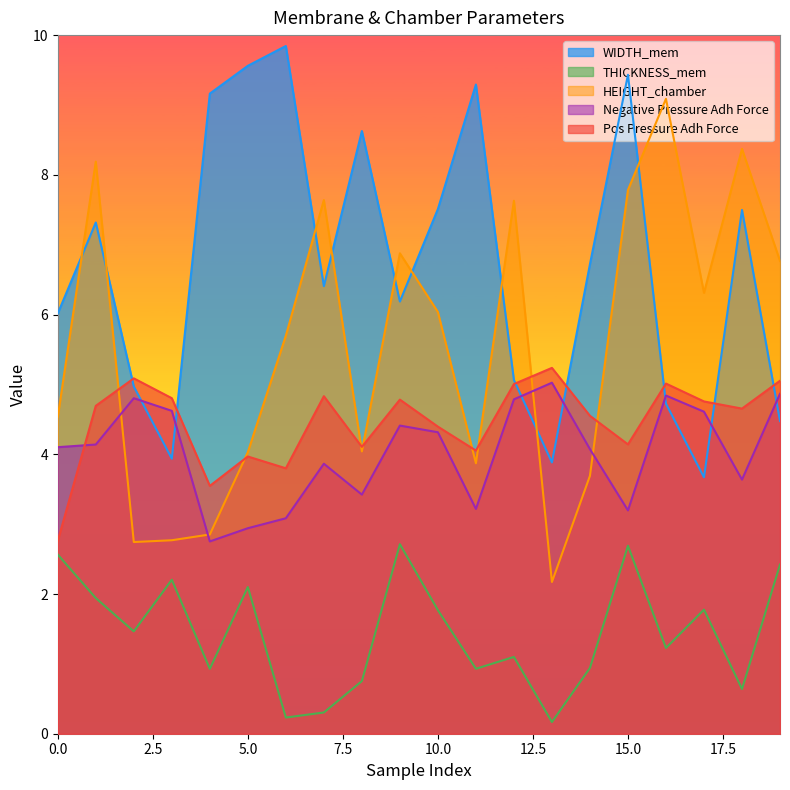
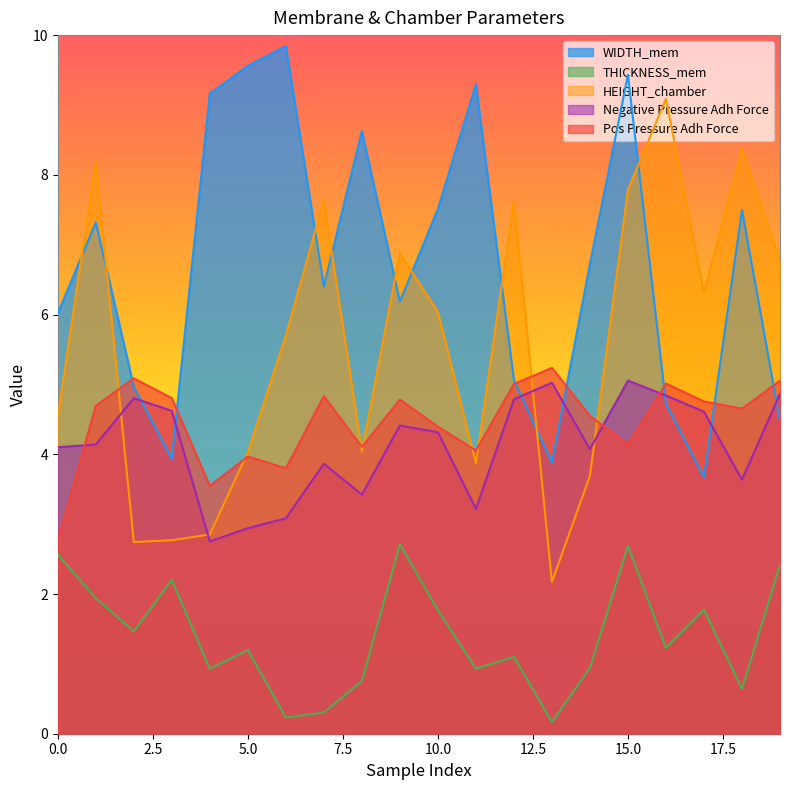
  {
    "WIDTH_mem": {
      "0.0": 6.0,
      "5.0": 9.6,
      "10.0": 7.5
    },
    "THICKNESS_mem": {
      "0.0": 2.6,
-     "5.0": 2.1,
+     "5.0": 1.2,
      "10.0": 1.8,
      "15.0": 2.7
    },
    "HEIGHT_chamber": {
      "0.0": 4.5,
      "5.0": 4.0,
      "10.0": 6.0,
      "15.0": 7.8
    },
    "Negative Pressure Adh Force": {
      "0.0": 4.1,
      "5.0": 2.9,
      "10.0": 4.3,
-     "15.0": 3.2
+     "15.0": 5.1
    },
    "Pos Pressure Adh Force": {
      "0.0": 2.8,
      "5.0": 4.0,
      "10.0": 4.4,
      "15.0": 4.1
    }
  }
